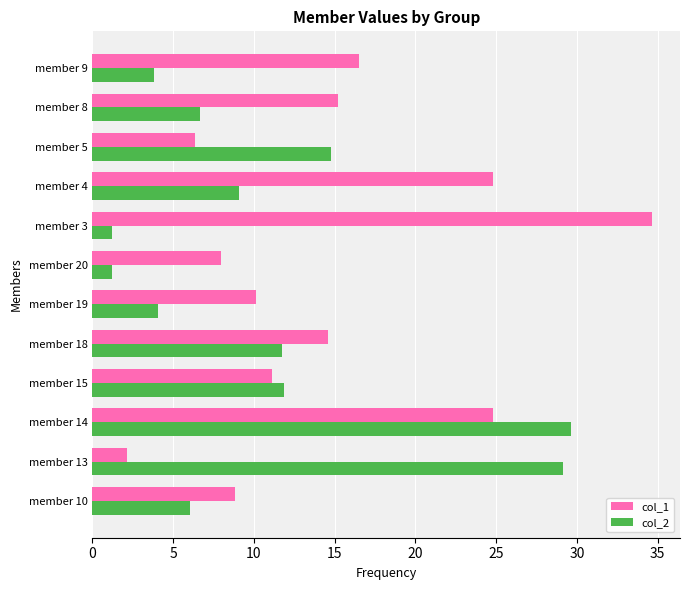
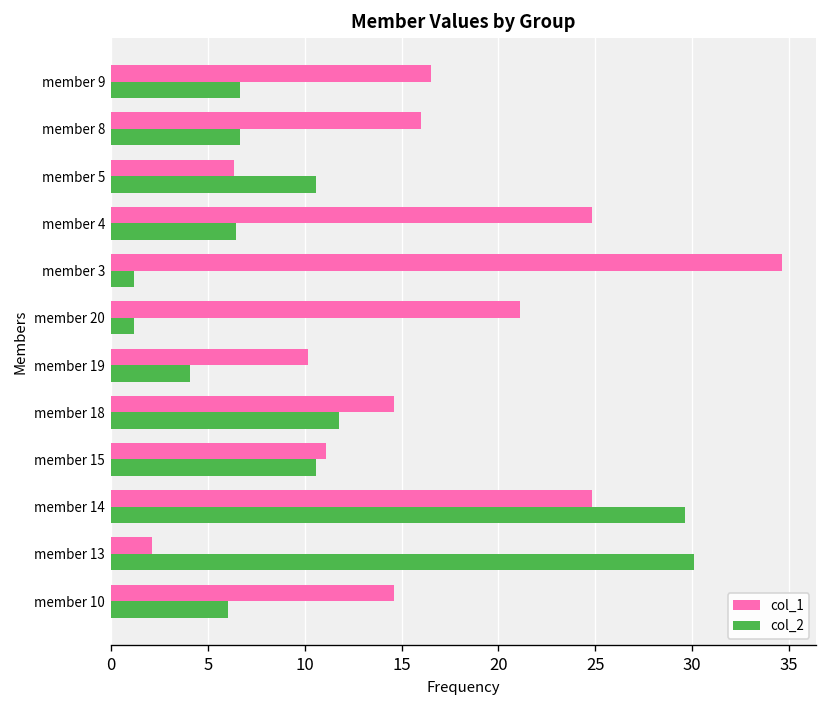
  {
    "col_1": {
      "member 9": 16.5,
-     "member 8": 15.2,
+     "member 8": 16.0,
      "member 5": 6.4,
      "member 4": 24.8,
      "member 3": 34.7,
-     "member 20": 8.0,
+     "member 20": 21.1,
      "member 19": 10.2,
      "member 18": 14.6,
      "member 15": 11.1,
      "member 14": 24.8,
      "member 13": 2.1,
-     "member 10": 8.8
+     "member 10": 14.6
    },
    "col_2": {
-     "member 9": 3.8,
+     "member 9": 6.7,
      "member 8": 6.7,
-     "member 5": 14.8,
-     "member 4": 9.1,
+     "member 5": 10.6,
+     "member 4": 6.5,
      "member 3": 1.2,
      "member 20": 1.2,
      "member 19": 4.1,
      "member 18": 11.8,
-     "member 15": 11.8,
+     "member 15": 10.6,
      "member 14": 29.6,
-     "member 13": 29.1,
+     "member 13": 30.1,
      "member 10": 6.1
    }
  }
